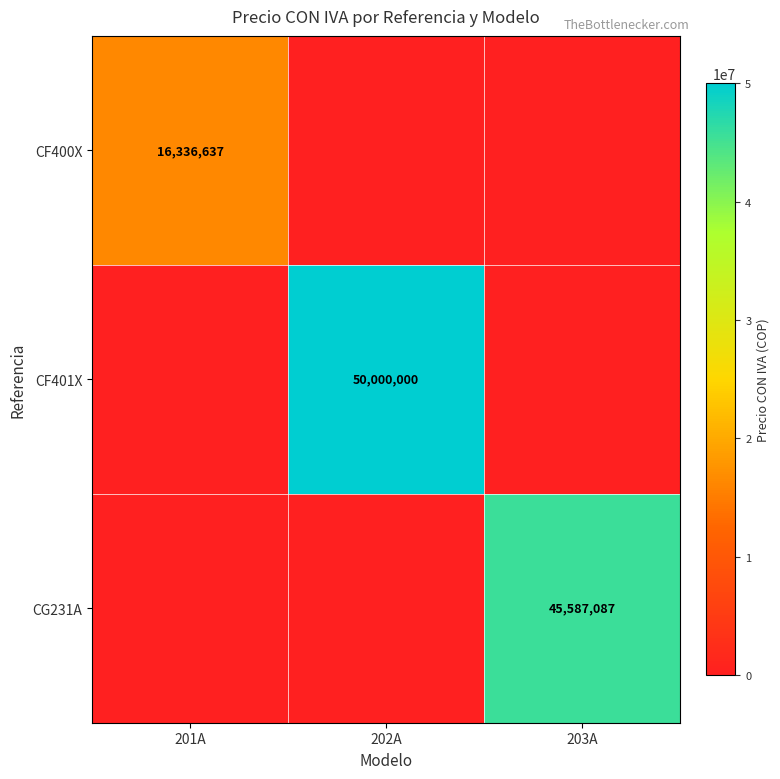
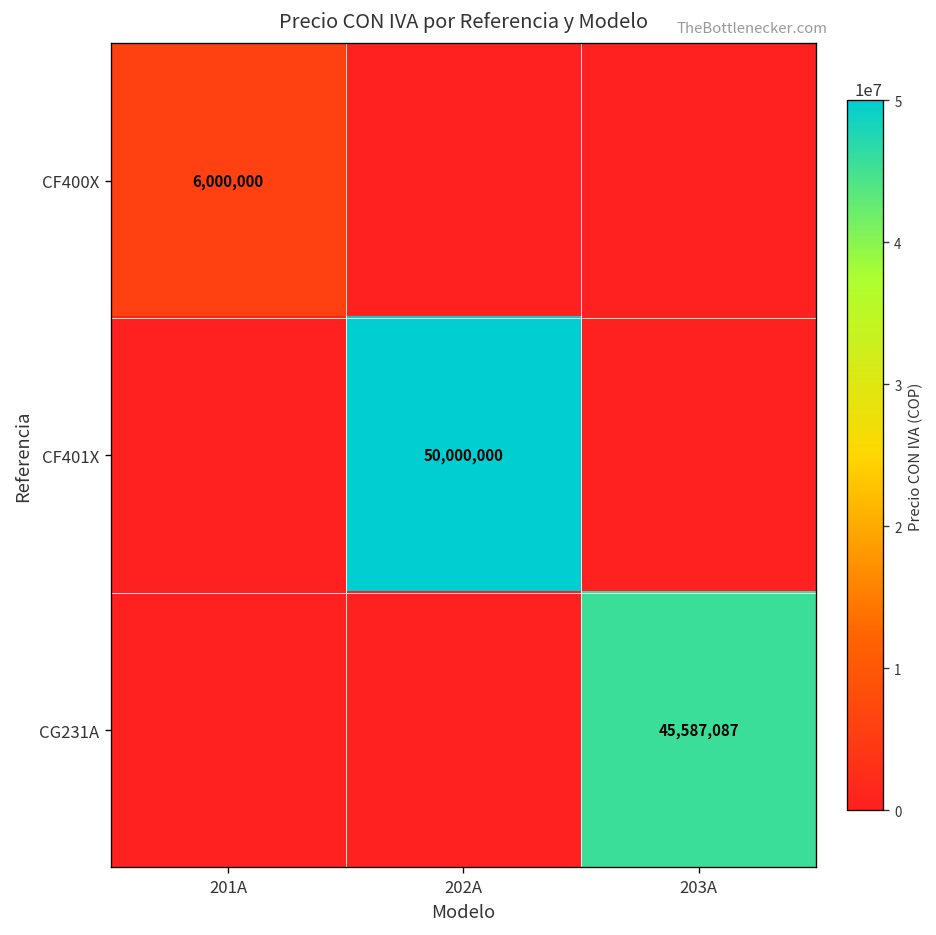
  {
    "CF400X": {
-     "201A": "16,336,637"
+     "201A": "6,000,000"
    },
    "CF401X": {
      "202A": "50,000,000"
    },
    "CG231A": {
      "203A": "45,587,087"
    }
  }
